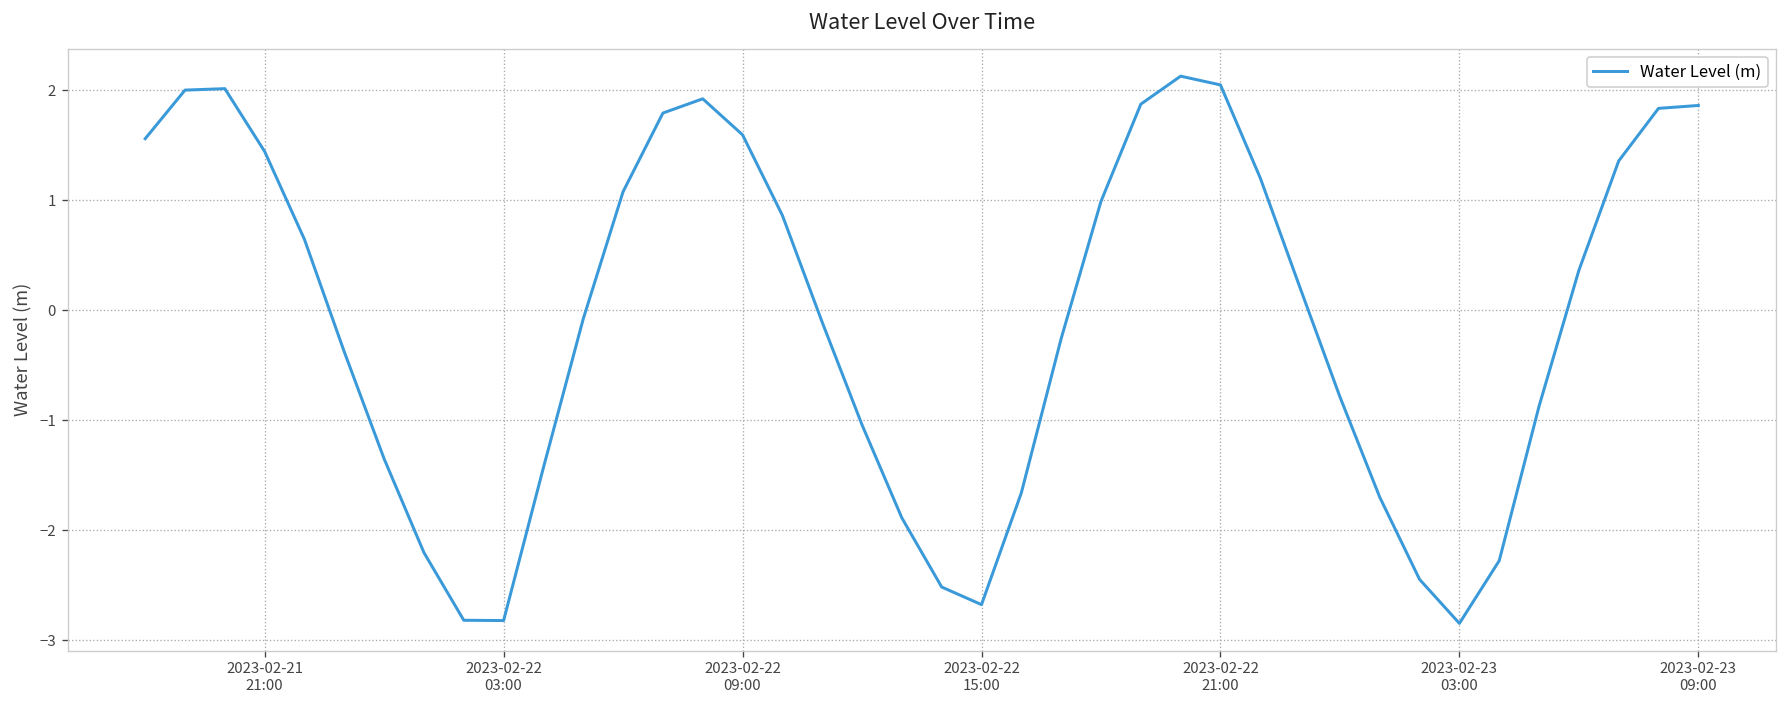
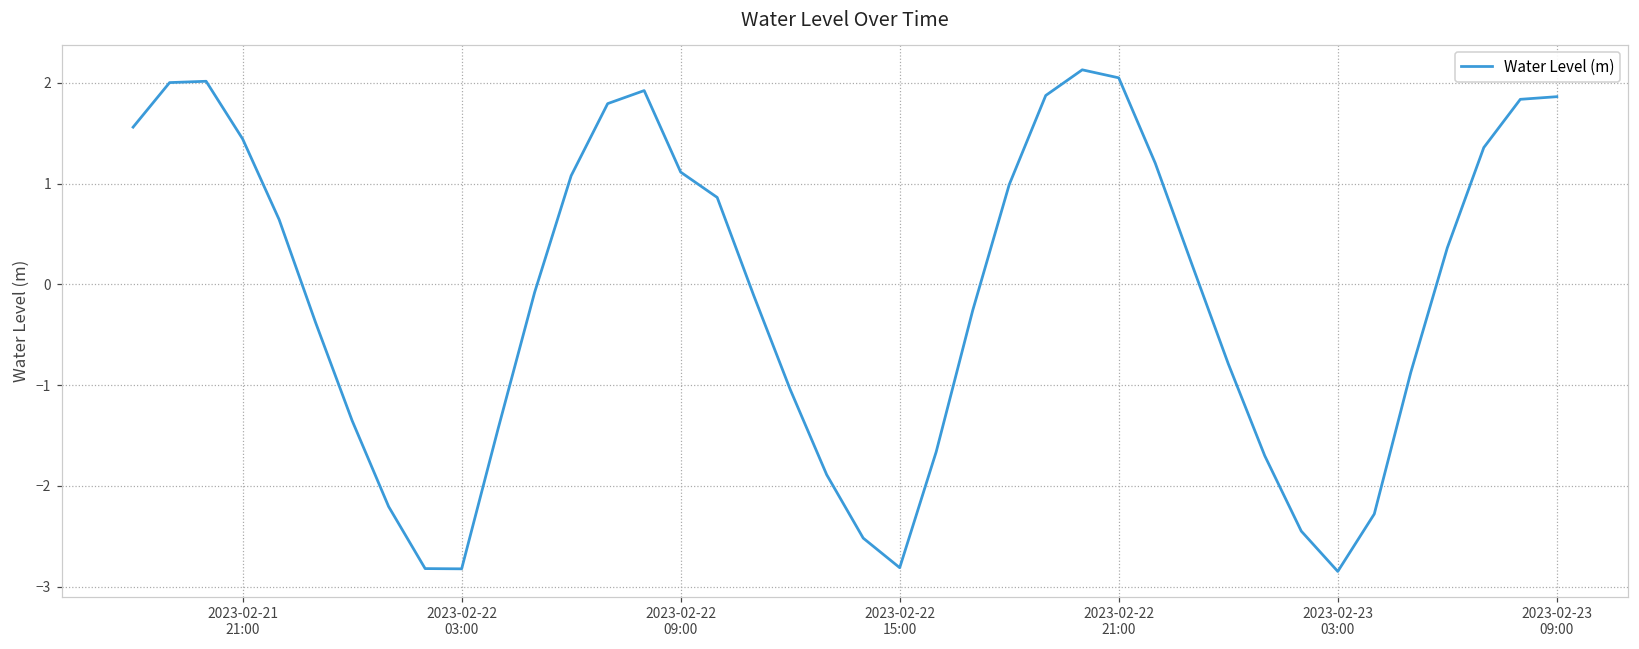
  {
    "2023-02-21 21:00": 1.4,
    "2023-02-22 03:00": -2.8,
-   "2023-02-22 09:00": 1.6,
-   "2023-02-22 15:00": -2.7,
+   "2023-02-22 09:00": 1.1,
+   "2023-02-22 15:00": -2.8,
    "2023-02-22 21:00": 2.0,
    "2023-02-23 03:00": -2.8,
    "2023-02-23 09:00": 1.9
  }
